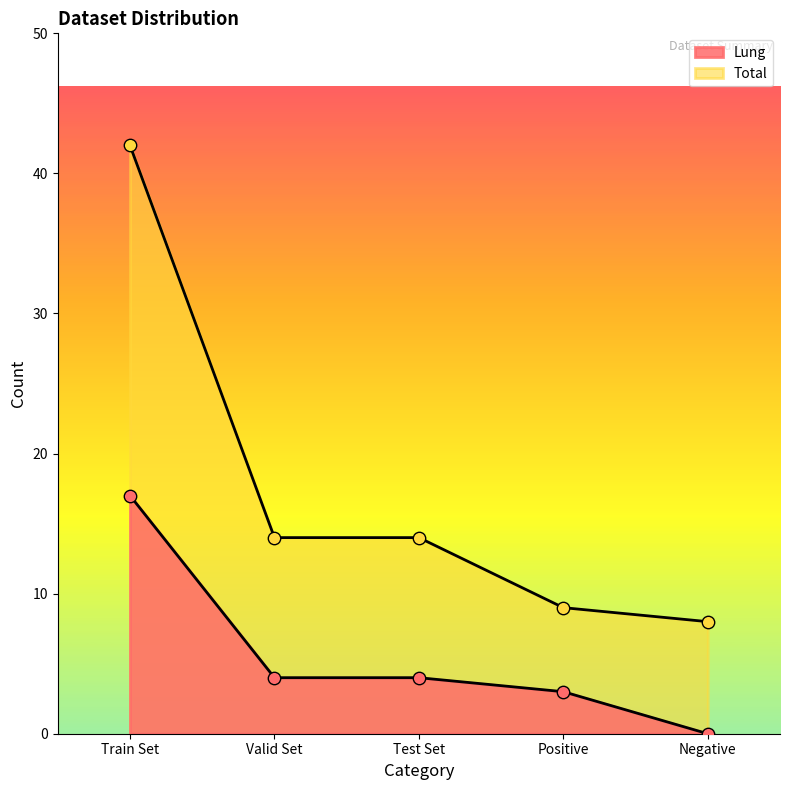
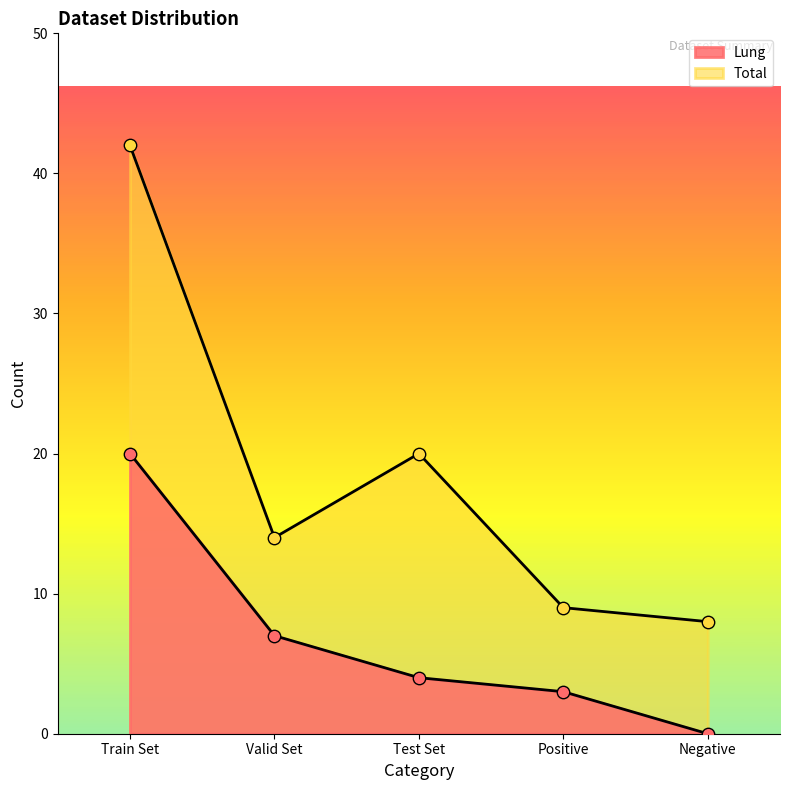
  {
    "Lung": {
-     "Train Set": 17,
-     "Valid Set": 4,
+     "Train Set": 20,
+     "Valid Set": 7,
      "Test Set": 4,
      "Positive": 3,
      "Negative": 0
    },
    "Total": {
      "Train Set": 42,
      "Valid Set": 14,
-     "Test Set": 14,
+     "Test Set": 20,
      "Positive": 9,
      "Negative": 8
    }
  }
